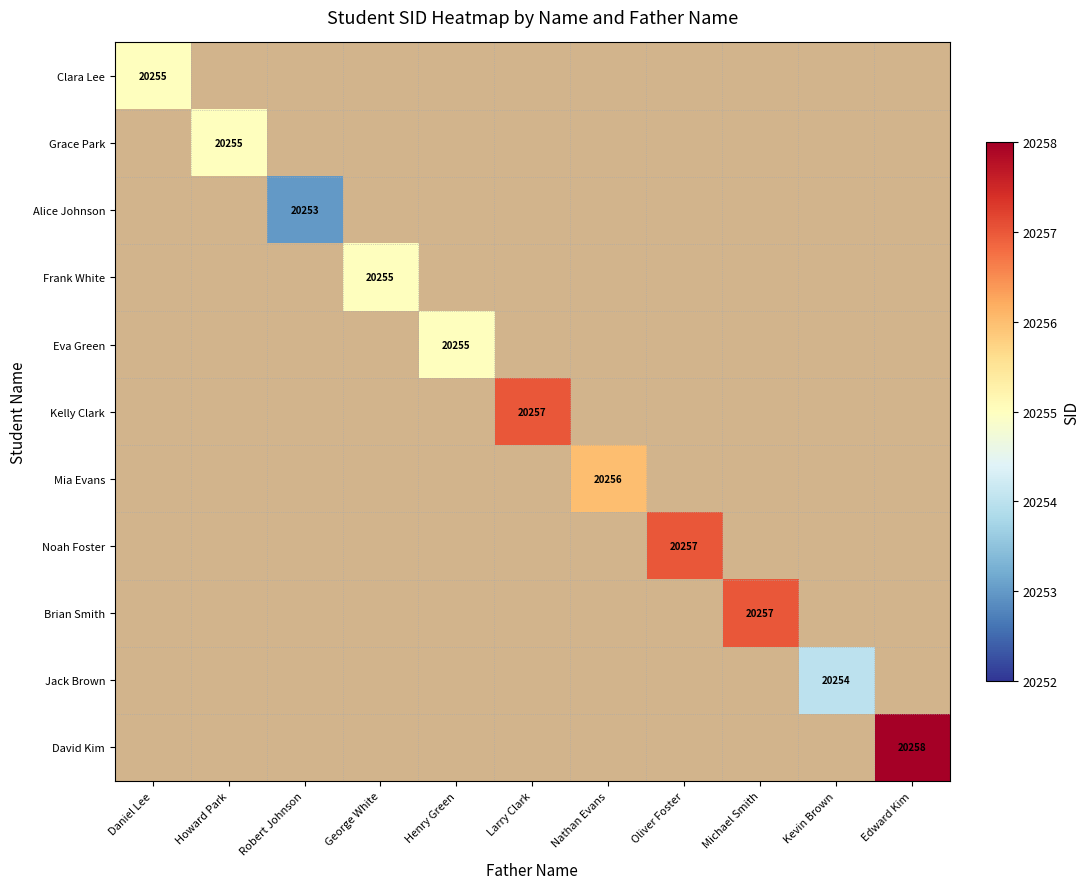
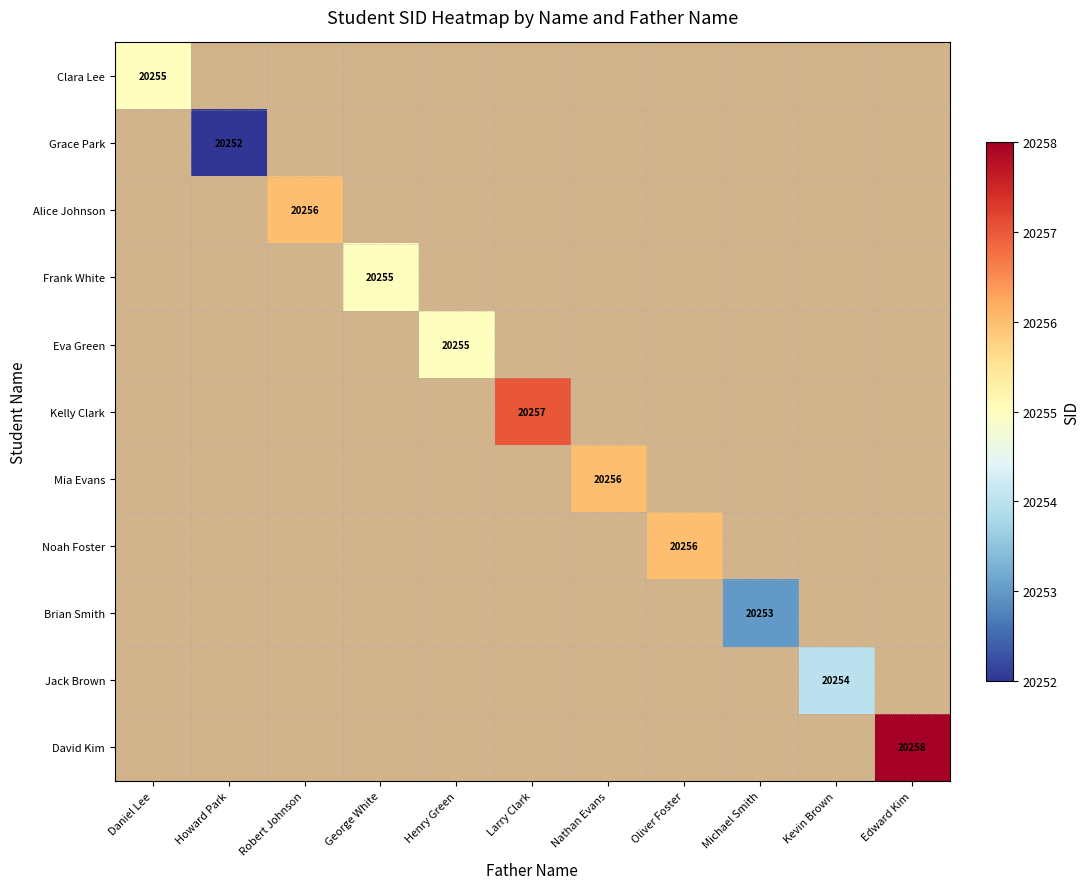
  {
    "Clara Lee": {
      "Daniel Lee": 20255
    },
    "Grace Park": {
-     "Howard Park": 20255
+     "Howard Park": 20252
    },
    "Alice Johnson": {
-     "Robert Johnson": 20253
+     "Robert Johnson": 20256
    },
    "Frank White": {
      "George White": 20255
    },
    "Eva Green": {
      "Henry Green": 20255
    },
    "Kelly Clark": {
      "Larry Clark": 20257
    },
    "Mia Evans": {
      "Nathan Evans": 20256
    },
    "Noah Foster": {
-     "Oliver Foster": 20257
+     "Oliver Foster": 20256
    },
    "Brian Smith": {
-     "Michael Smith": 20257
+     "Michael Smith": 20253
    },
    "Jack Brown": {
      "Kevin Brown": 20254
    },
    "David Kim": {
      "Edward Kim": 20258
    }
  }
